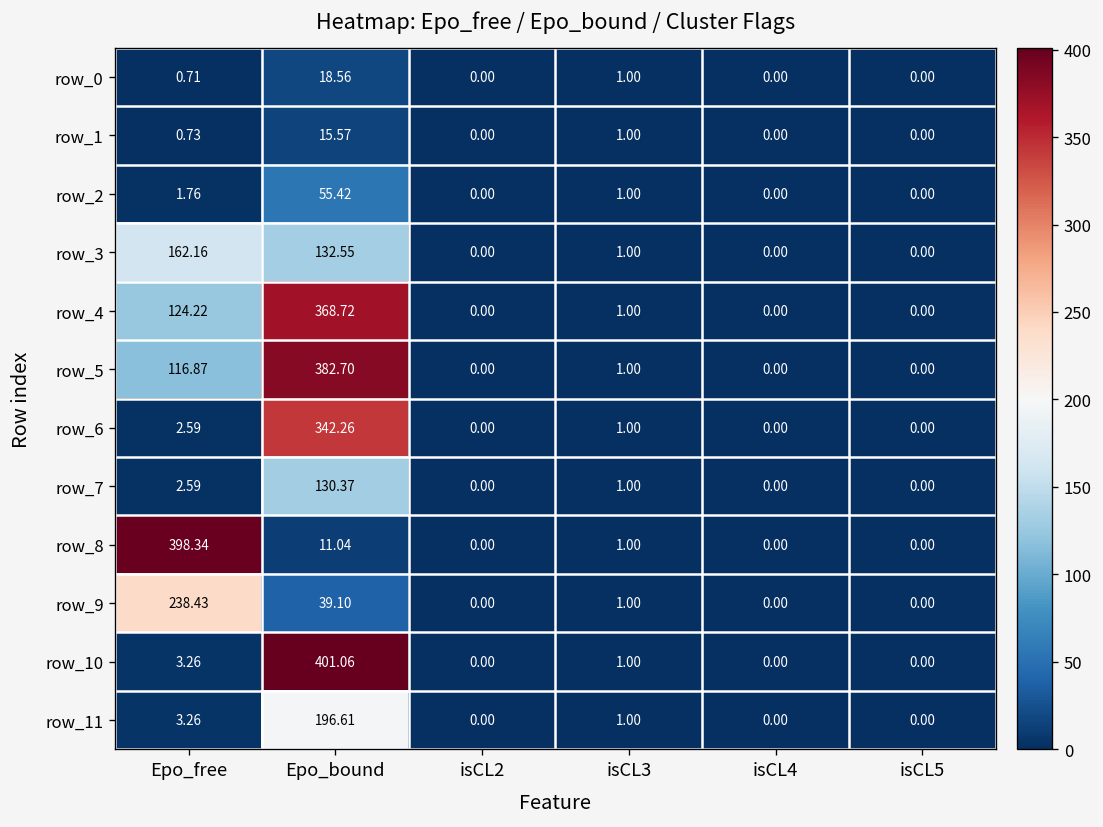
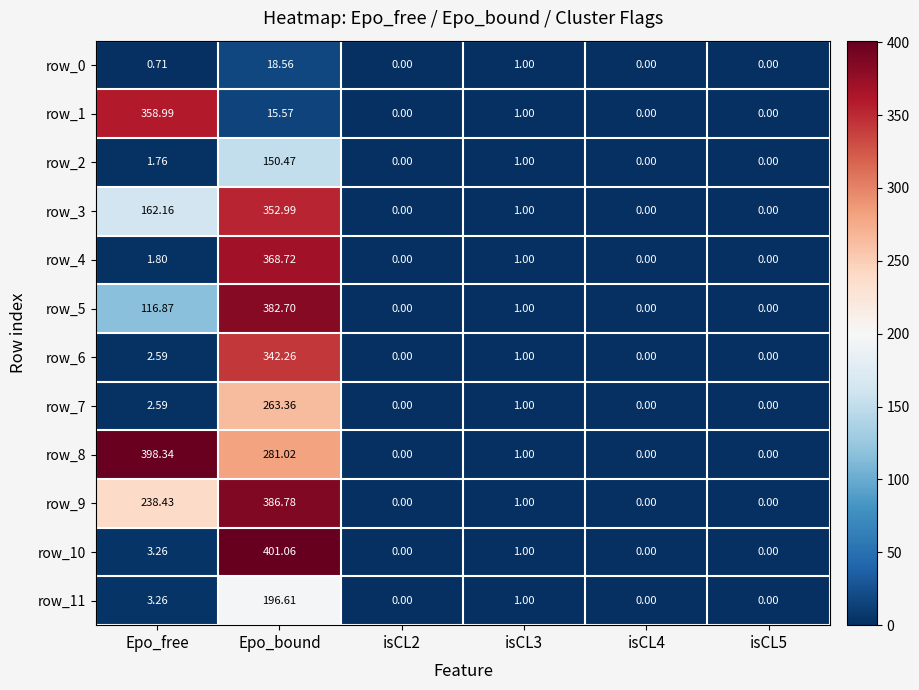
  {
    "row_0": {
      "Epo_free": 0.71,
      "Epo_bound": 18.56,
      "isCL2": 0.00,
      "isCL3": 1.00,
      "isCL4": 0.00,
      "isCL5": 0.00
    },
    "row_1": {
-     "Epo_free": 0.73,
+     "Epo_free": 358.99,
      "Epo_bound": 15.57,
      "isCL2": 0.00,
      "isCL3": 1.00,
      "isCL4": 0.00,
      "isCL5": 0.00
    },
    "row_2": {
      "Epo_free": 1.76,
-     "Epo_bound": 55.42,
+     "Epo_bound": 150.47,
      "isCL2": 0.00,
      "isCL3": 1.00,
      "isCL4": 0.00,
      "isCL5": 0.00
    },
    "row_3": {
      "Epo_free": 162.16,
-     "Epo_bound": 132.55,
+     "Epo_bound": 352.99,
      "isCL2": 0.00,
      "isCL3": 1.00,
      "isCL4": 0.00,
      "isCL5": 0.00
    },
    "row_4": {
-     "Epo_free": 124.22,
+     "Epo_free": 1.80,
      "Epo_bound": 368.72,
      "isCL2": 0.00,
      "isCL3": 1.00,
      "isCL4": 0.00,
      "isCL5": 0.00
    },
    "row_5": {
      "Epo_free": 116.87,
      "Epo_bound": 382.70,
      "isCL2": 0.00,
      "isCL3": 1.00,
      "isCL4": 0.00,
      "isCL5": 0.00
    },
    "row_6": {
      "Epo_free": 2.59,
      "Epo_bound": 342.26,
      "isCL2": 0.00,
      "isCL3": 1.00,
      "isCL4": 0.00,
      "isCL5": 0.00
    },
    "row_7": {
      "Epo_free": 2.59,
-     "Epo_bound": 130.37,
+     "Epo_bound": 263.36,
      "isCL2": 0.00,
      "isCL3": 1.00,
      "isCL4": 0.00,
      "isCL5": 0.00
    },
    "row_8": {
      "Epo_free": 398.34,
-     "Epo_bound": 11.04,
+     "Epo_bound": 281.02,
      "isCL2": 0.00,
      "isCL3": 1.00,
      "isCL4": 0.00,
      "isCL5": 0.00
    },
    "row_9": {
      "Epo_free": 238.43,
-     "Epo_bound": 39.10,
+     "Epo_bound": 386.78,
      "isCL2": 0.00,
      "isCL3": 1.00,
      "isCL4": 0.00,
      "isCL5": 0.00
    },
    "row_10": {
      "Epo_free": 3.26,
      "Epo_bound": 401.06,
      "isCL2": 0.00,
      "isCL3": 1.00,
      "isCL4": 0.00,
      "isCL5": 0.00
    },
    "row_11": {
      "Epo_free": 3.26,
      "Epo_bound": 196.61,
      "isCL2": 0.00,
      "isCL3": 1.00,
      "isCL4": 0.00,
      "isCL5": 0.00
    }
  }
